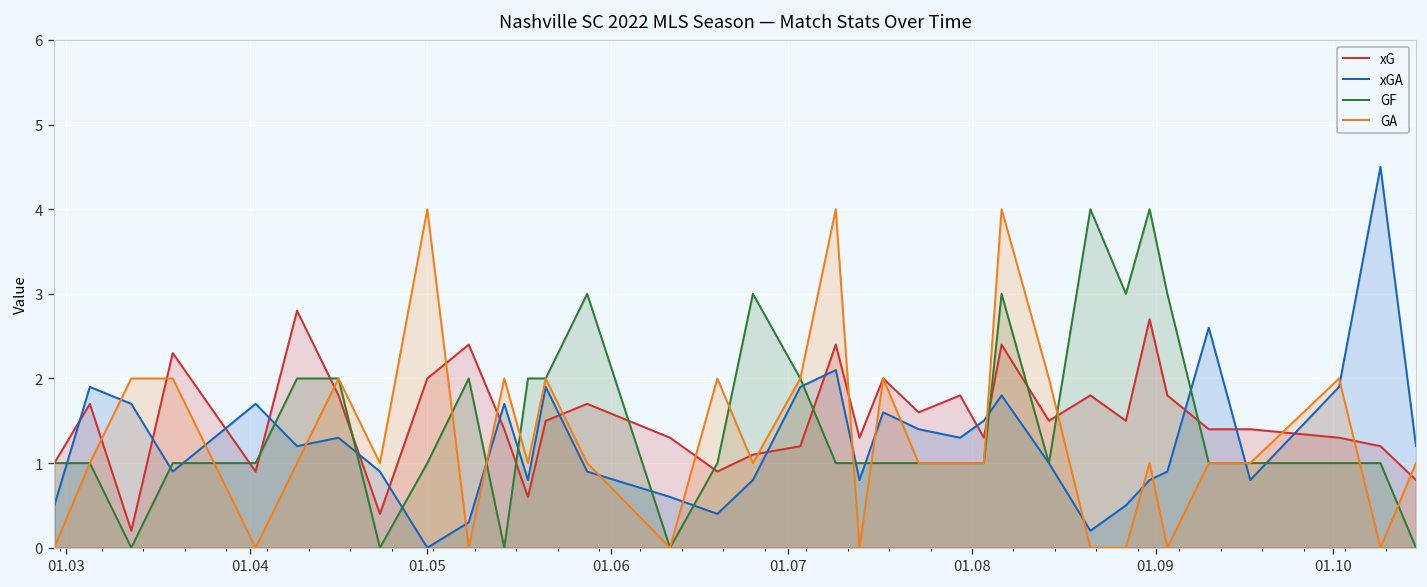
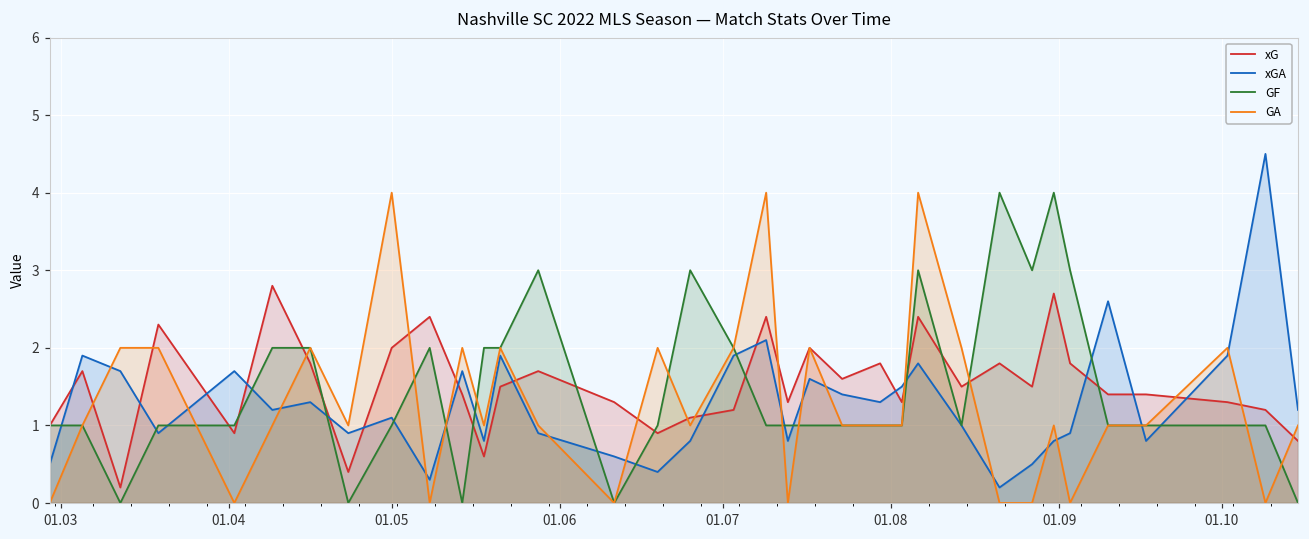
  {
    "xG": {
      "01.05": 2.0
    },
    "xGA": {
-     "01.05": 0.0
+     "01.05": 1.1
    },
    "GF": {
      "01.05": 1.0
    },
    "GA": {
      "01.05": 4.0
    }
  }
